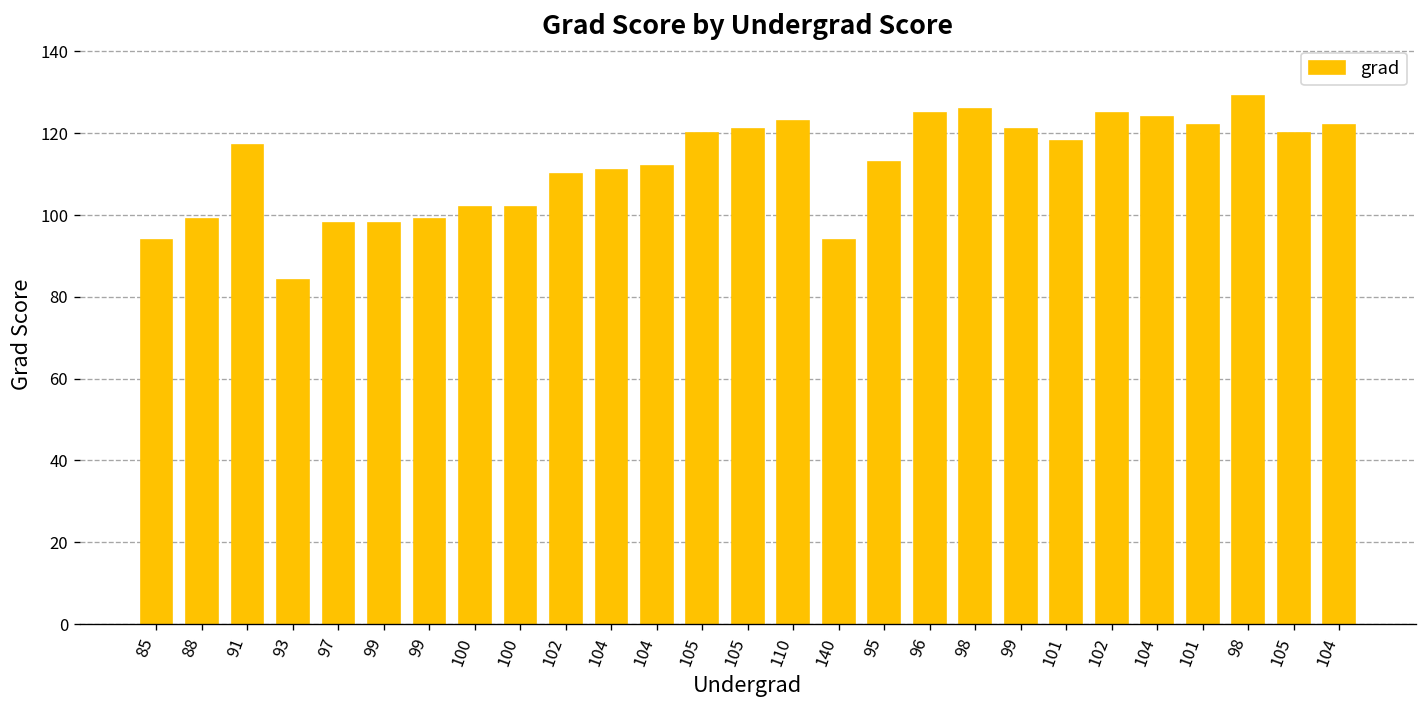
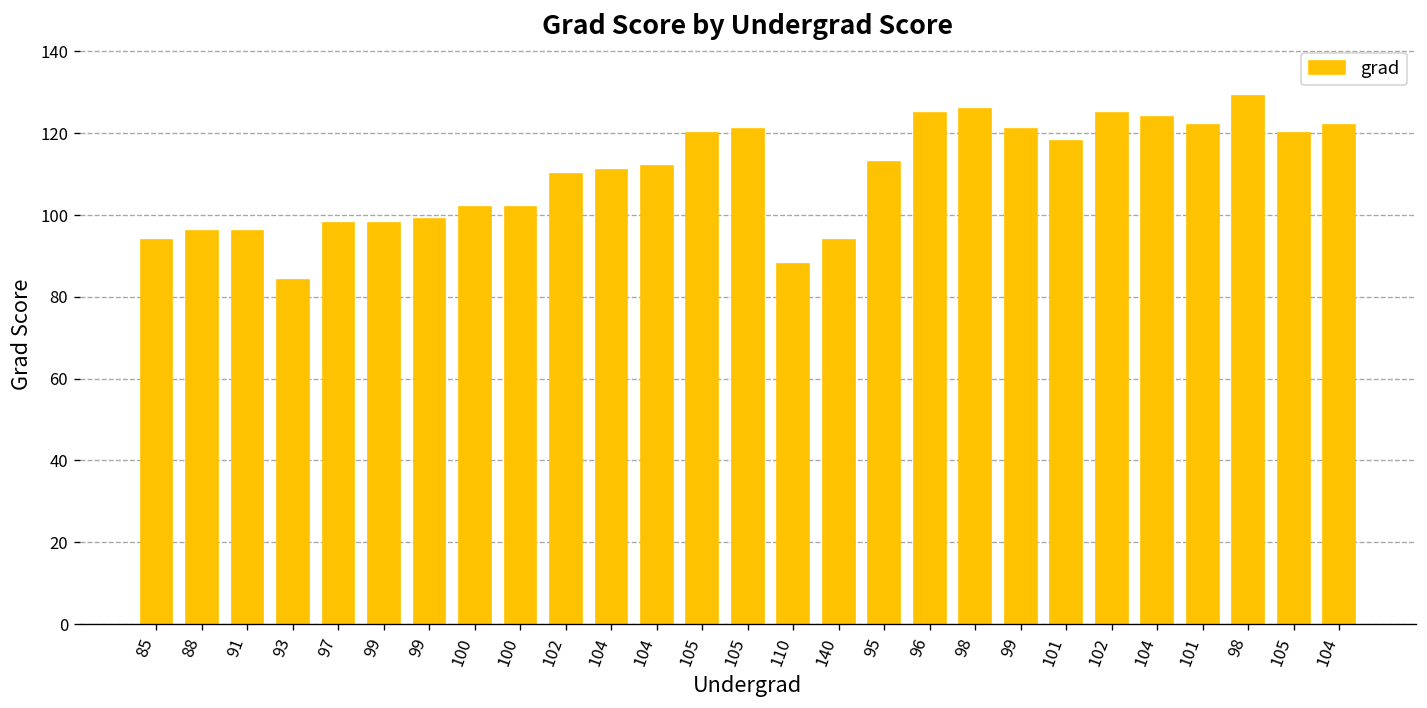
  {
    "85": 94,
-   "88": 99,
-   "91": 117,
+   "88": 96,
+   "91": 96,
    "93": 84,
    "97": 98,
-   "110": 123,
+   "110": 88,
    "140": 94,
    "95": 113,
    "96": 125
  }
